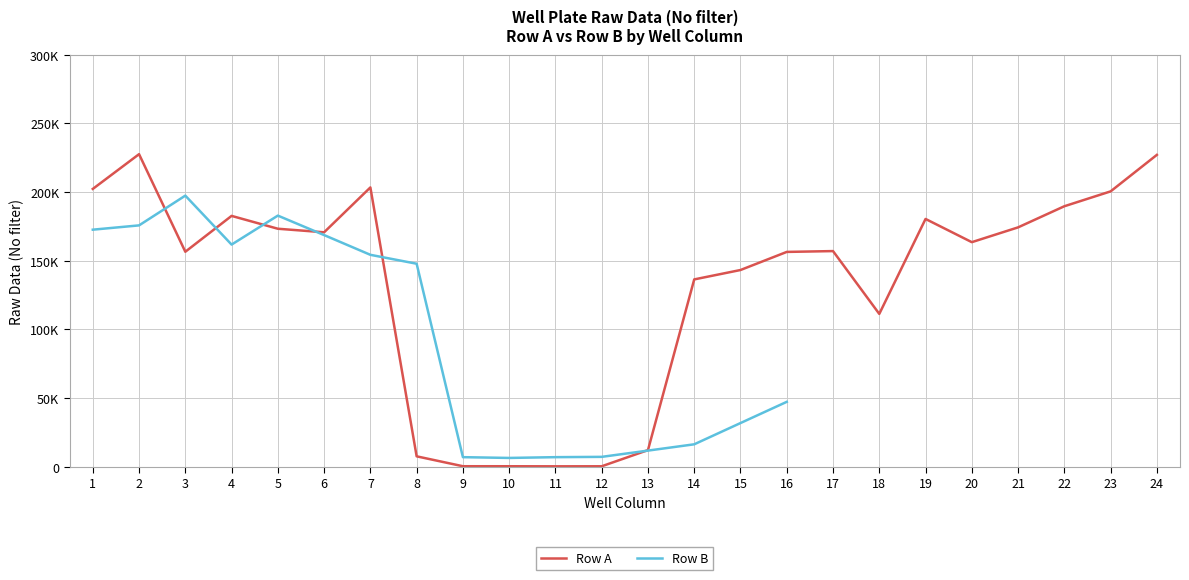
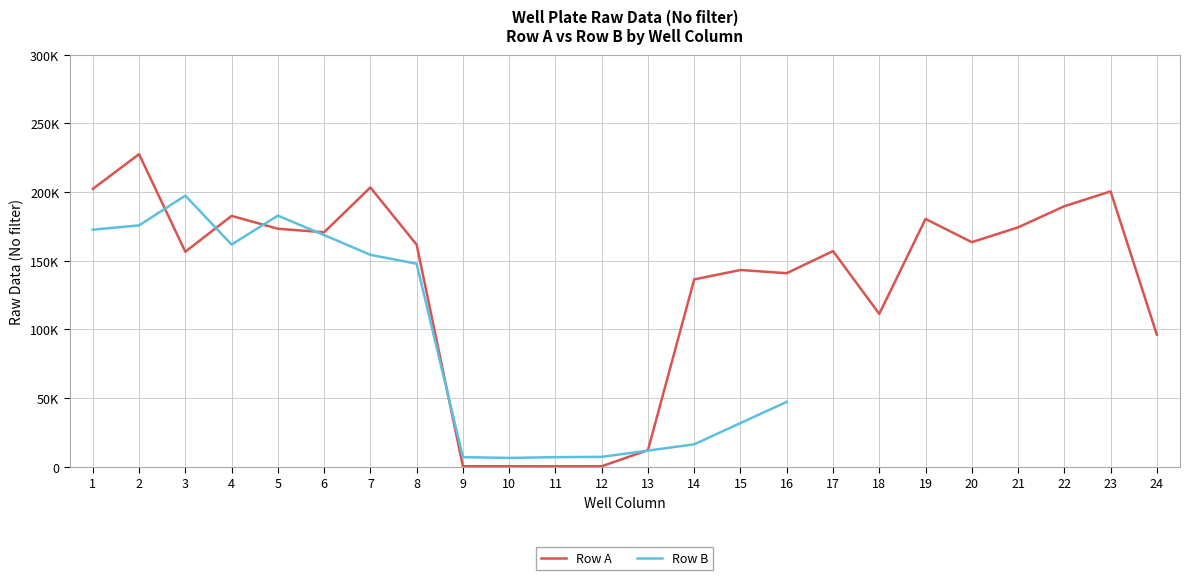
  {
    "Row A": {
      "1": 202000,
      "2": 228000,
      "3": 157000,
      "4": 183000,
      "5": 173000,
      "6": 171000,
      "7": 203000,
-     "8": 7000,
+     "8": 162000,
      "9": 0,
      "10": 0,
      "11": 0,
      "12": 0,
      "14": 136000,
      "15": 143000,
-     "16": 156000,
+     "16": 141000,
      "17": 157000,
      "18": 111000,
      "19": 180000,
      "20": 163000,
      "21": 174000,
      "22": 190000,
      "23": 200000,
-     "24": 227000
+     "24": 96000
    },
    "Row B": {
      "1": 173000,
      "2": 176000,
      "3": 197000,
      "4": 162000,
      "5": 183000,
      "6": 169000,
      "7": 154000,
      "8": 148000,
      "9": 7000,
      "10": 6000,
      "11": 7000,
      "12": 7000,
      "14": 16000,
      "15": 32000,
      "16": 47000
    }
  }
